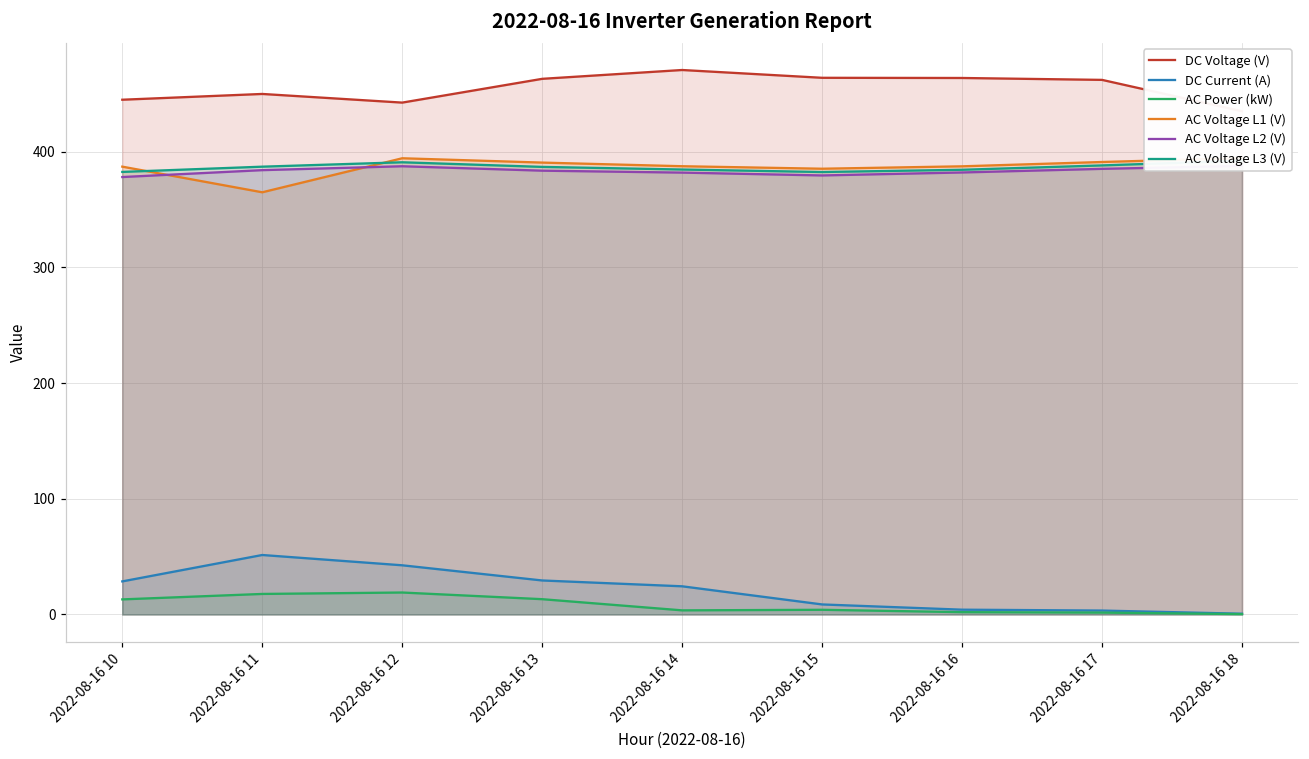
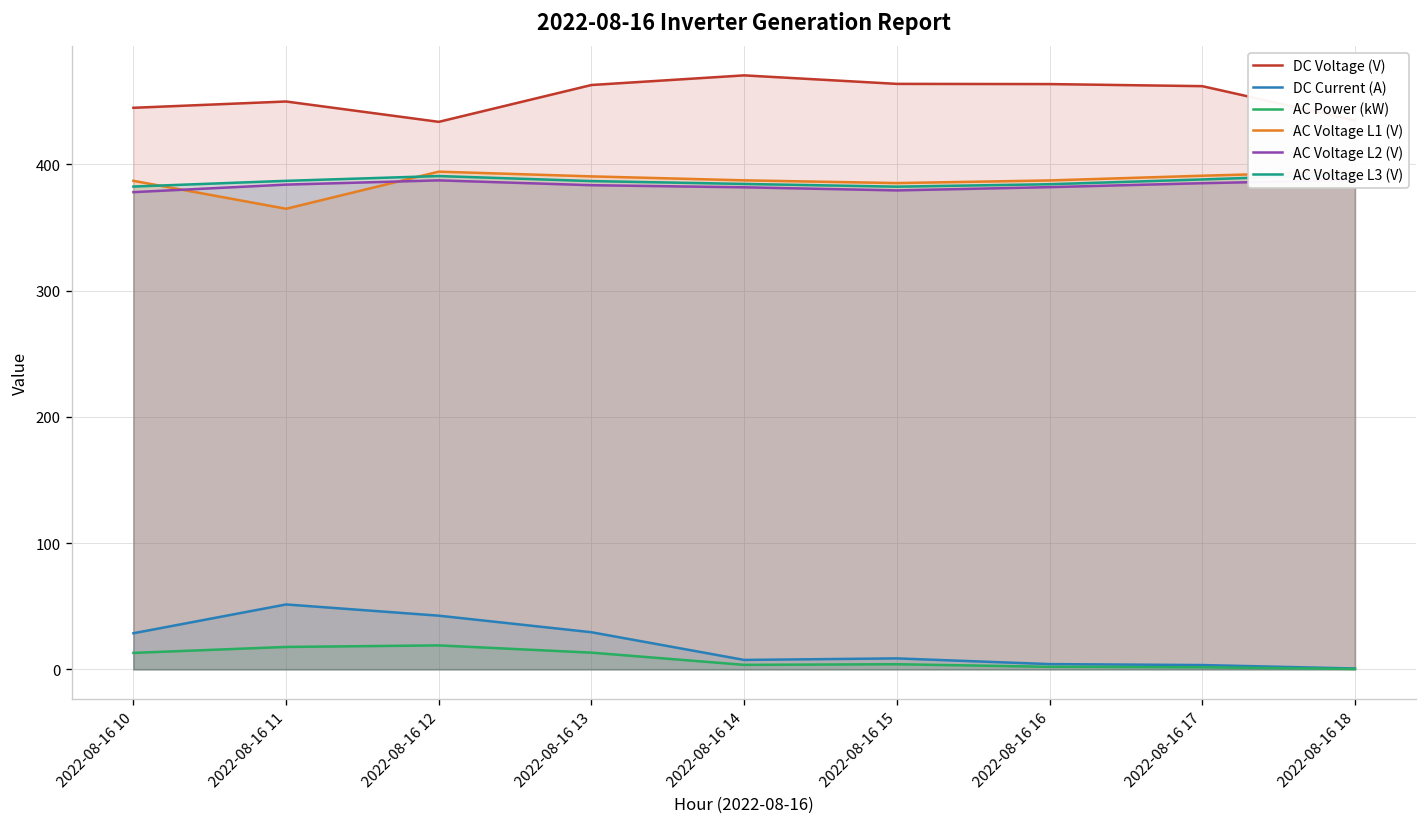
  {
    "DC Voltage (V)": {
      "2022-08-16 10": 445,
      "2022-08-16 11": 450,
-     "2022-08-16 12": 442,
+     "2022-08-16 12": 434,
      "2022-08-16 13": 463,
      "2022-08-16 14": 471,
      "2022-08-16 15": 464,
      "2022-08-16 16": 464,
      "2022-08-16 17": 462
    },
    "DC Current (A)": {
      "2022-08-16 10": 29,
      "2022-08-16 11": 51,
      "2022-08-16 12": 42,
      "2022-08-16 13": 29,
-     "2022-08-16 14": 24,
+     "2022-08-16 14": 7,
      "2022-08-16 15": 9
    },
    "AC Voltage L1 (V)": {
      "2022-08-16 10": 387,
      "2022-08-16 11": 365,
      "2022-08-16 12": 394,
      "2022-08-16 13": 391,
      "2022-08-16 14": 387,
      "2022-08-16 15": 385,
      "2022-08-16 16": 387,
      "2022-08-16 17": 391
    },
    "AC Voltage L2 (V)": {
      "2022-08-16 10": 378,
      "2022-08-16 11": 384,
      "2022-08-16 12": 387,
      "2022-08-16 13": 384,
      "2022-08-16 14": 382,
      "2022-08-16 15": 379,
      "2022-08-16 17": 385
    }
  }
